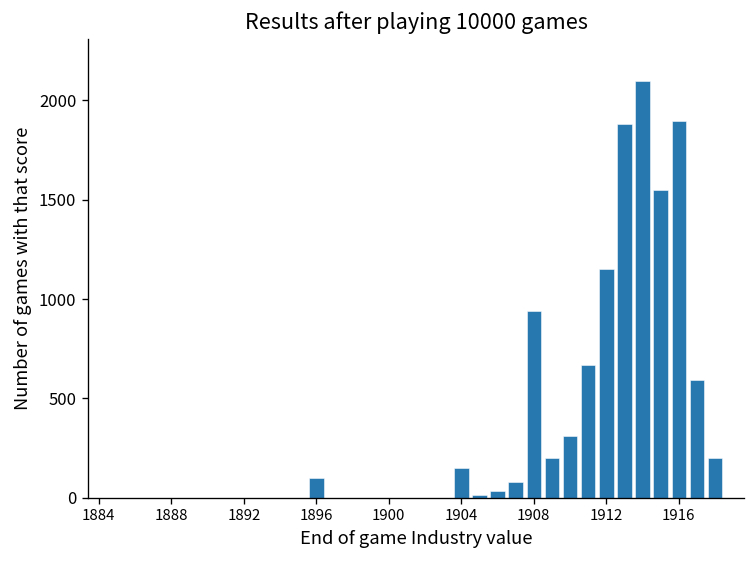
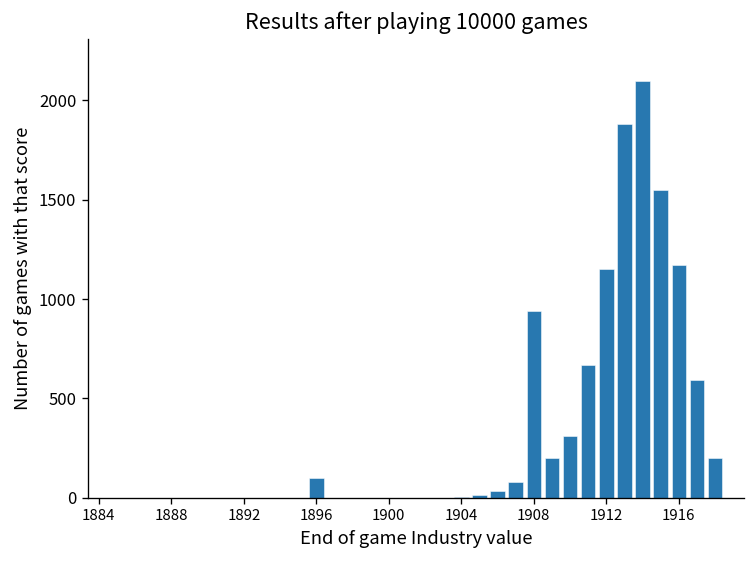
  {
    "1884": 0,
    "1888": 0,
    "1892": 0,
    "1896": 100,
    "1900": 0,
-   "1904": 150,
+   "1904": 10,
    "1908": 940,
    "1912": 1150,
-   "1916": 1900
+   "1916": 1170
  }
